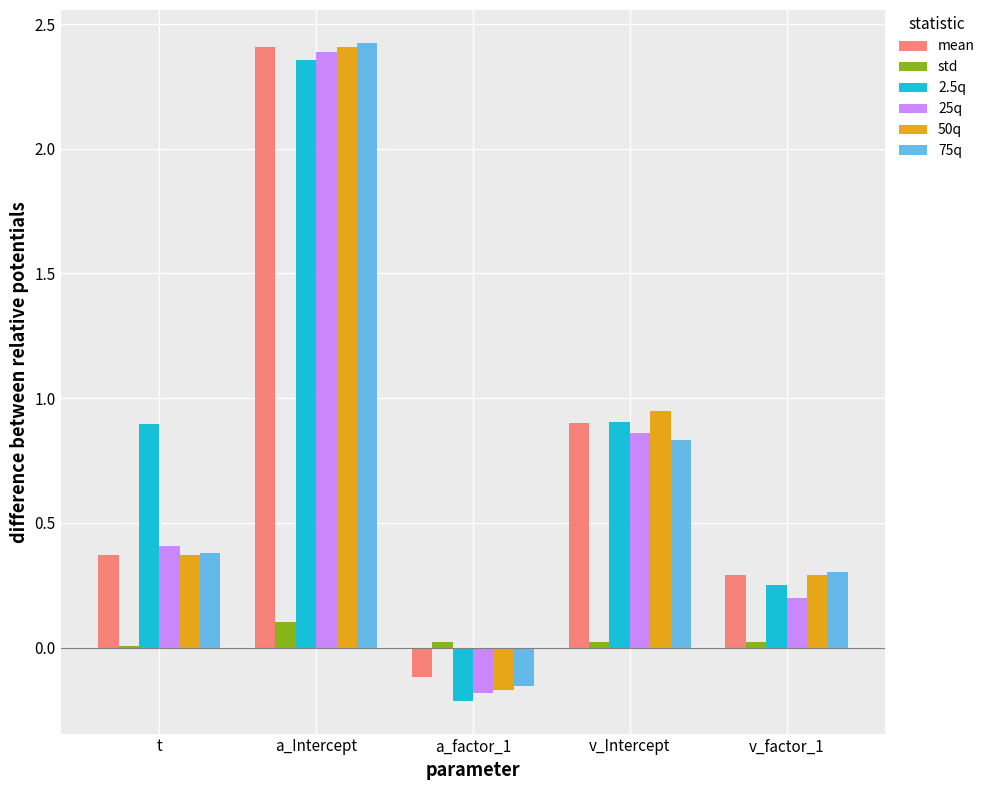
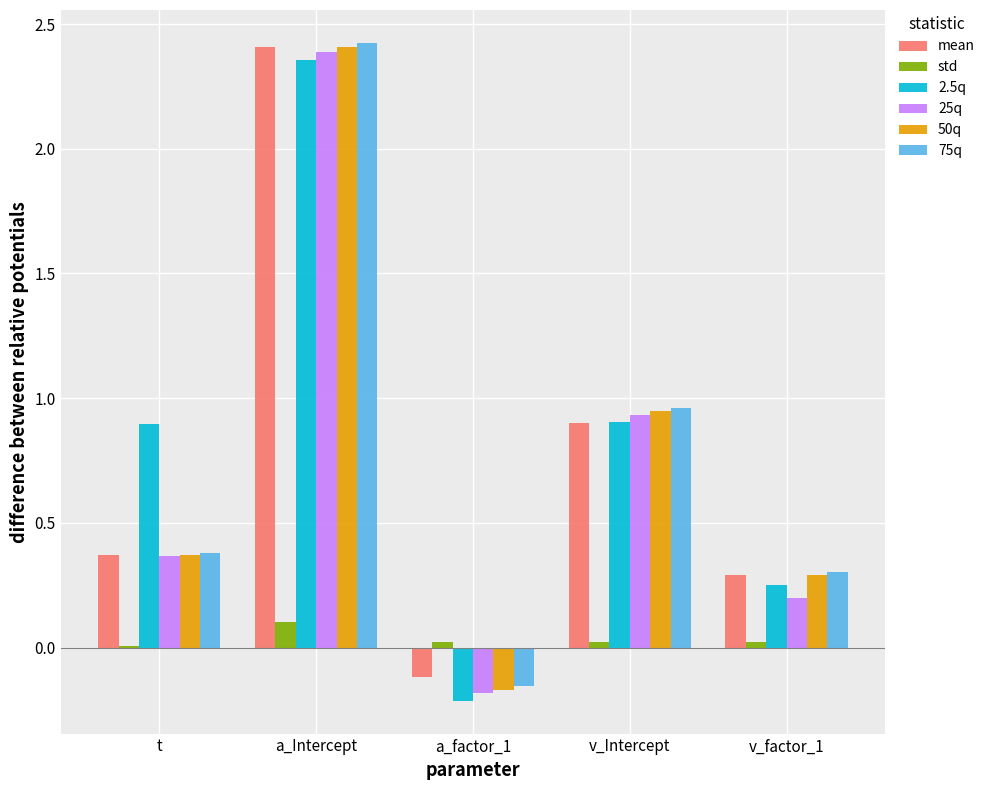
  {
    "mean": {
      "t": 0.37,
      "a_Intercept": 2.41,
      "a_factor_1": -0.12,
      "v_Intercept": 0.90,
      "v_factor_1": 0.29
    },
    "std": {
      "a_Intercept": 0.10,
      "a_factor_1": 0.02,
      "v_Intercept": 0.02,
      "v_factor_1": 0.02
    },
    "2.5q": {
      "t": 0.90,
      "a_Intercept": 2.36,
      "a_factor_1": -0.21,
      "v_Intercept": 0.91,
      "v_factor_1": 0.25
    },
    "25q": {
-     "t": 0.41,
+     "t": 0.37,
      "a_Intercept": 2.39,
      "a_factor_1": -0.18,
-     "v_Intercept": 0.86,
+     "v_Intercept": 0.93,
      "v_factor_1": 0.20
    },
    "50q": {
      "t": 0.37,
      "a_Intercept": 2.41,
      "a_factor_1": -0.17,
      "v_Intercept": 0.95,
      "v_factor_1": 0.29
    },
    "75q": {
      "t": 0.38,
      "a_Intercept": 2.42,
      "a_factor_1": -0.15,
-     "v_Intercept": 0.83,
+     "v_Intercept": 0.96,
      "v_factor_1": 0.30
    }
  }
